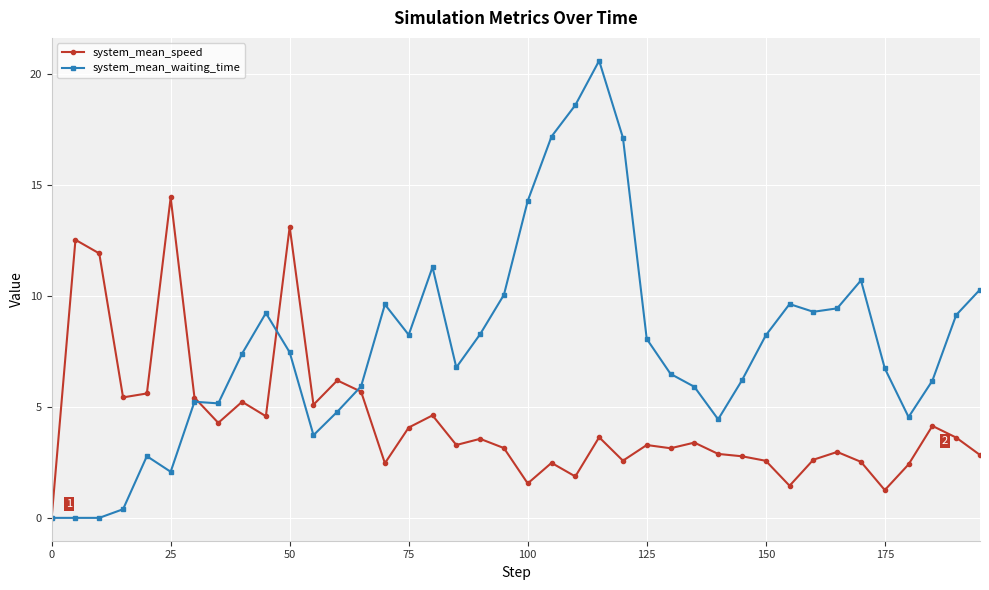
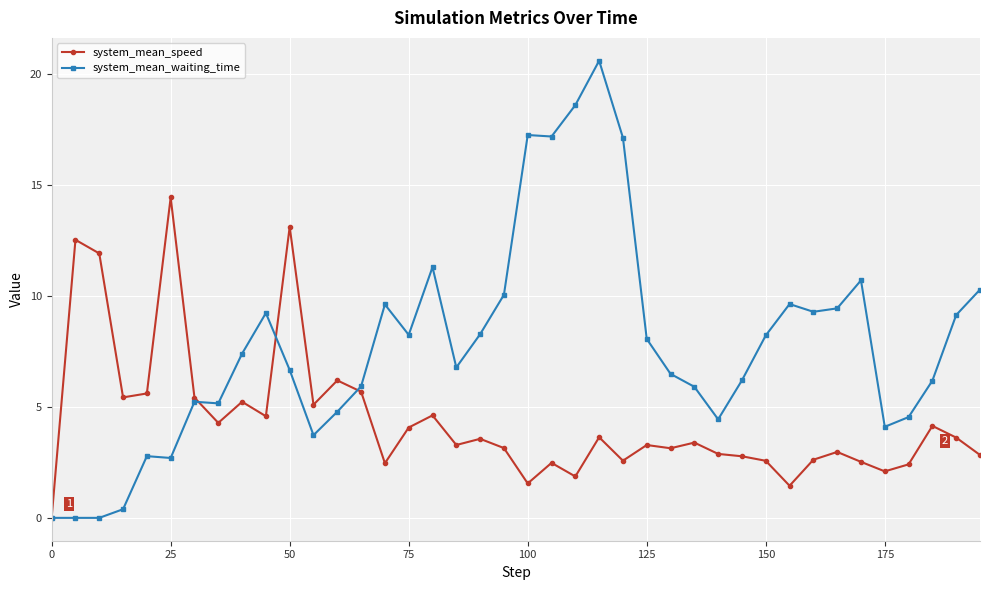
  {
    "system_mean_speed": {
      "25": 14.4,
      "50": 13.1,
      "75": 4.1,
      "100": 1.5,
      "125": 3.3,
      "150": 2.6,
-     "175": 1.3
+     "175": 2.1
    },
    "system_mean_waiting_time": {
-     "25": 2.1,
-     "50": 7.5,
+     "25": 2.7,
+     "50": 6.7,
      "75": 8.2,
-     "100": 14.3,
+     "100": 17.2,
      "125": 8.1,
      "150": 8.2,
-     "175": 6.7
+     "175": 4.1
    }
  }
